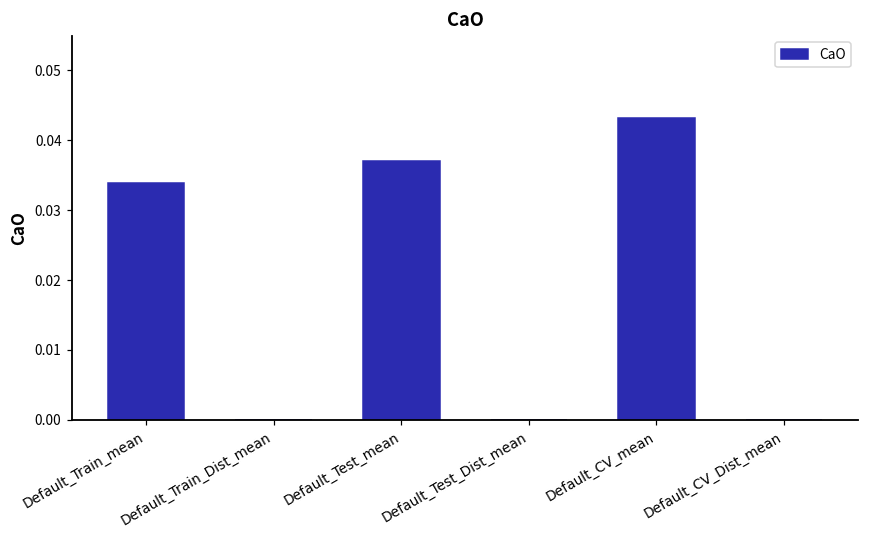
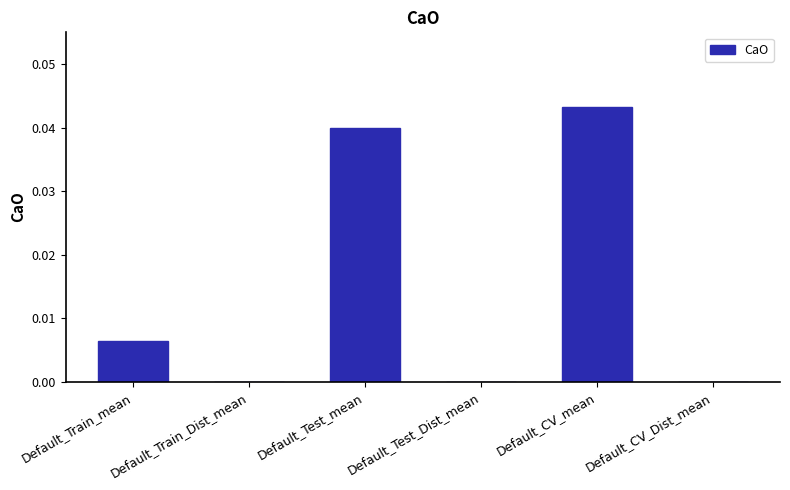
  {
-   "Default_Train_mean": 0.034,
+   "Default_Train_mean": 0.006,
    "Default_Train_Dist_mean": 0.000,
-   "Default_Test_mean": 0.037,
+   "Default_Test_mean": 0.040,
    "Default_Test_Dist_mean": 0.000,
    "Default_CV_mean": 0.043,
    "Default_CV_Dist_mean": 0.000
  }
